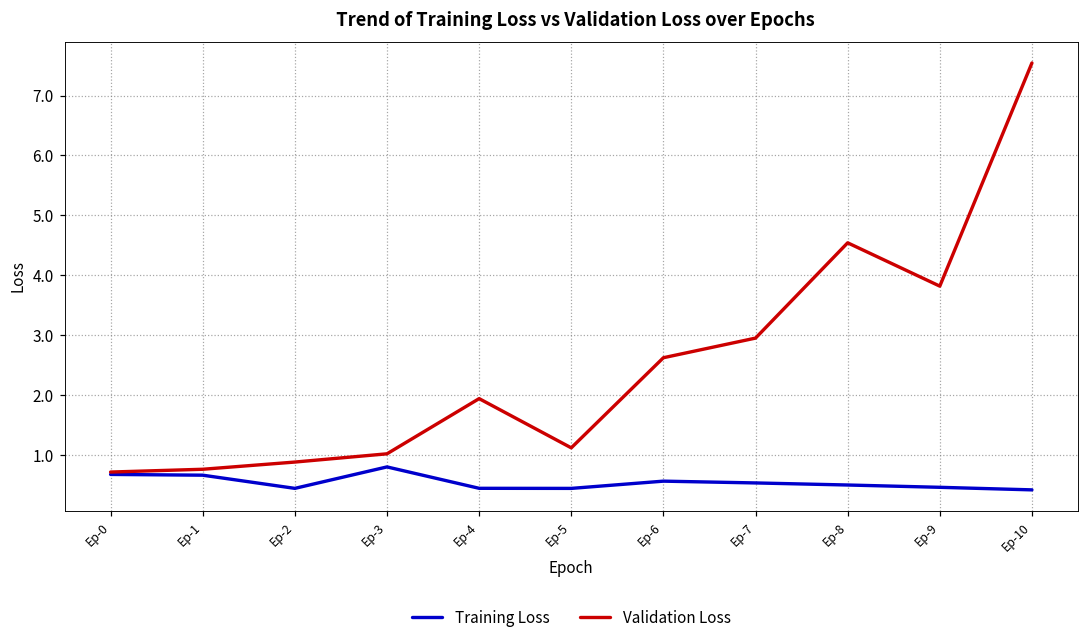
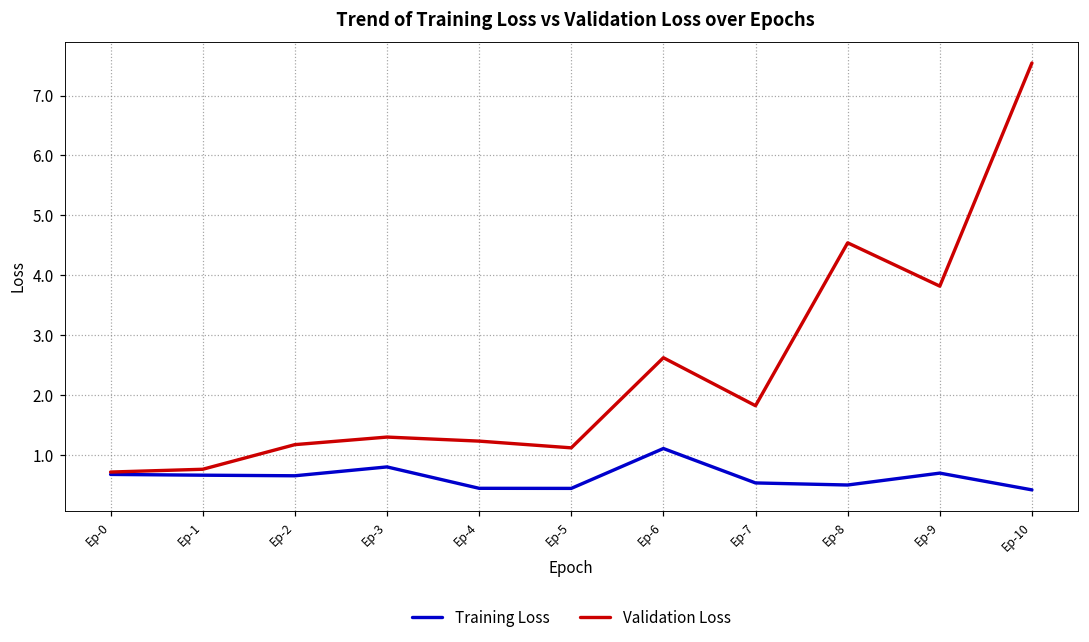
  {
    "Training Loss": {
      "Ep-1": 0.7,
-     "Ep-2": 0.4,
+     "Ep-2": 0.7,
      "Ep-3": 0.8,
      "Ep-4": 0.4,
      "Ep-5": 0.4,
-     "Ep-6": 0.6,
+     "Ep-6": 1.1,
      "Ep-7": 0.5,
      "Ep-8": 0.5,
-     "Ep-9": 0.5,
+     "Ep-9": 0.7,
      "Ep-10": 0.4
    },
    "Validation Loss": {
      "Ep-1": 0.8,
-     "Ep-2": 0.9,
-     "Ep-3": 1.0,
-     "Ep-4": 1.9,
+     "Ep-2": 1.2,
+     "Ep-3": 1.3,
+     "Ep-4": 1.2,
      "Ep-5": 1.1,
      "Ep-6": 2.6,
-     "Ep-7": 3.0,
+     "Ep-7": 1.8,
      "Ep-8": 4.5,
      "Ep-9": 3.8,
      "Ep-10": 7.5
    }
  }
